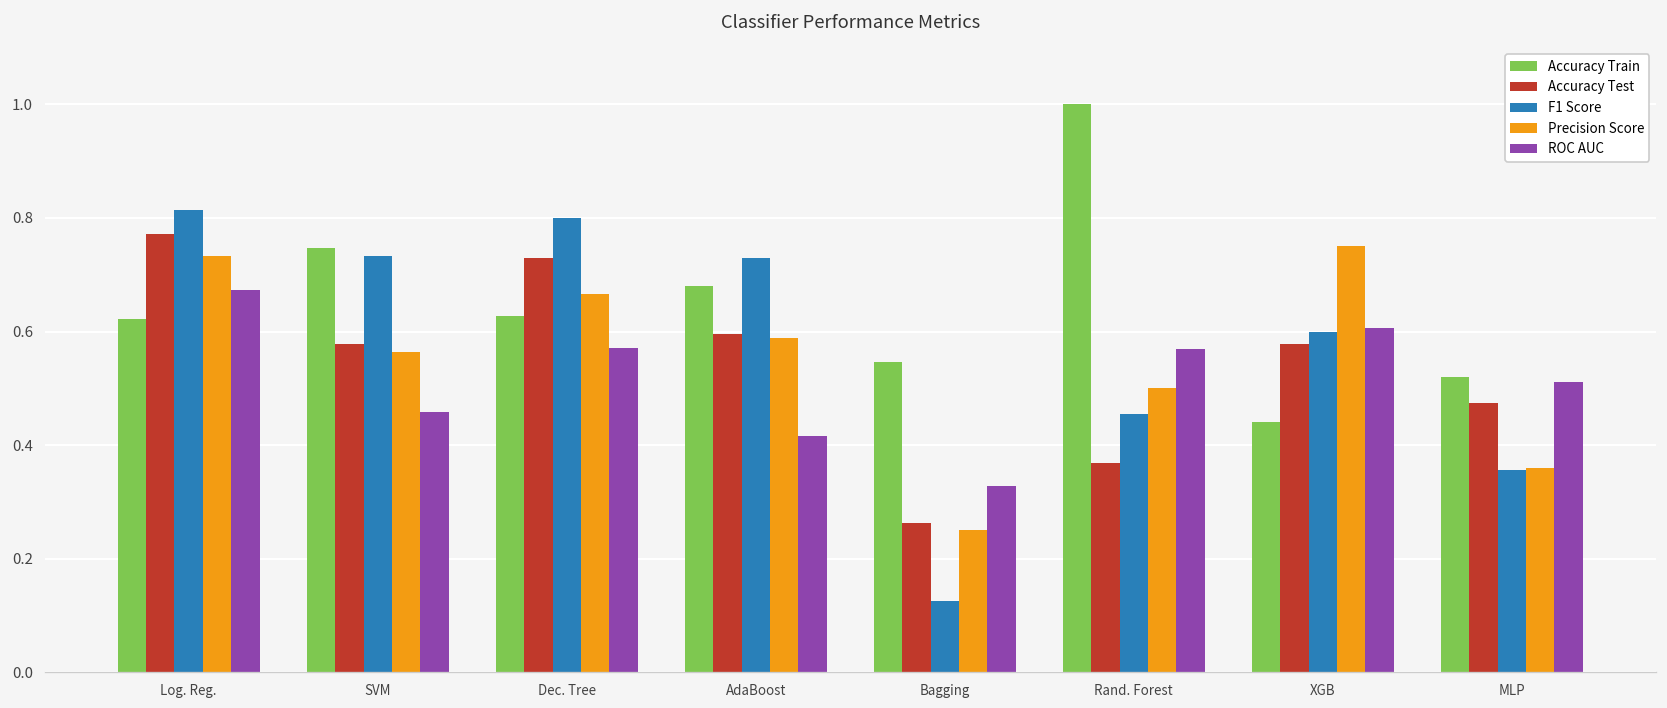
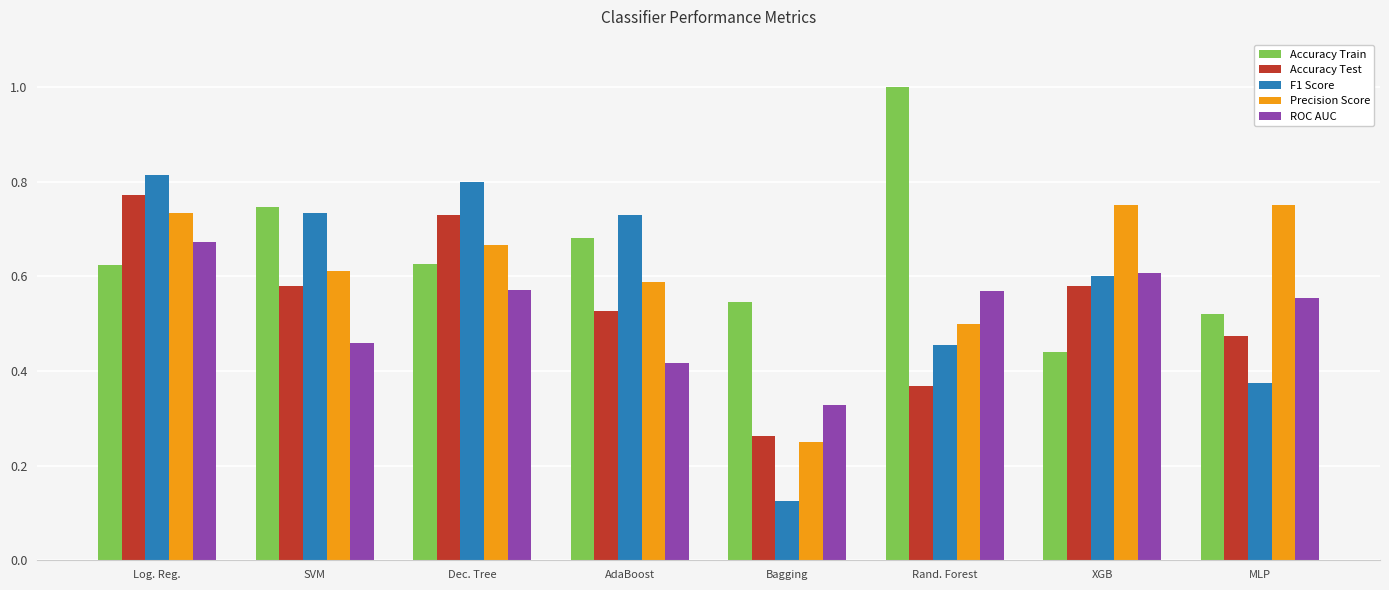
  {
    "Accuracy Train": {
      "Log. Reg.": 0.62,
      "SVM": 0.75,
      "Dec. Tree": 0.63,
      "AdaBoost": 0.68,
      "Bagging": 0.55,
      "Rand. Forest": 1.00,
      "XGB": 0.44,
      "MLP": 0.52
    },
    "Accuracy Test": {
      "Log. Reg.": 0.77,
      "SVM": 0.58,
      "Dec. Tree": 0.73,
-     "AdaBoost": 0.60,
+     "AdaBoost": 0.53,
      "Bagging": 0.26,
      "Rand. Forest": 0.37,
      "XGB": 0.58,
      "MLP": 0.47
    },
    "F1 Score": {
      "Log. Reg.": 0.81,
      "SVM": 0.73,
      "Dec. Tree": 0.80,
      "AdaBoost": 0.73,
      "Bagging": 0.13,
      "Rand. Forest": 0.45,
      "XGB": 0.60,
-     "MLP": 0.36
+     "MLP": 0.38
    },
    "Precision Score": {
      "Log. Reg.": 0.73,
-     "SVM": 0.56,
+     "SVM": 0.61,
      "Dec. Tree": 0.67,
      "AdaBoost": 0.59,
      "Bagging": 0.25,
      "Rand. Forest": 0.50,
      "XGB": 0.75,
-     "MLP": 0.36
+     "MLP": 0.75
    },
    "ROC AUC": {
      "Log. Reg.": 0.67,
      "SVM": 0.46,
      "Dec. Tree": 0.57,
      "AdaBoost": 0.42,
      "Bagging": 0.33,
      "Rand. Forest": 0.57,
      "XGB": 0.61,
-     "MLP": 0.51
+     "MLP": 0.55
    }
  }
